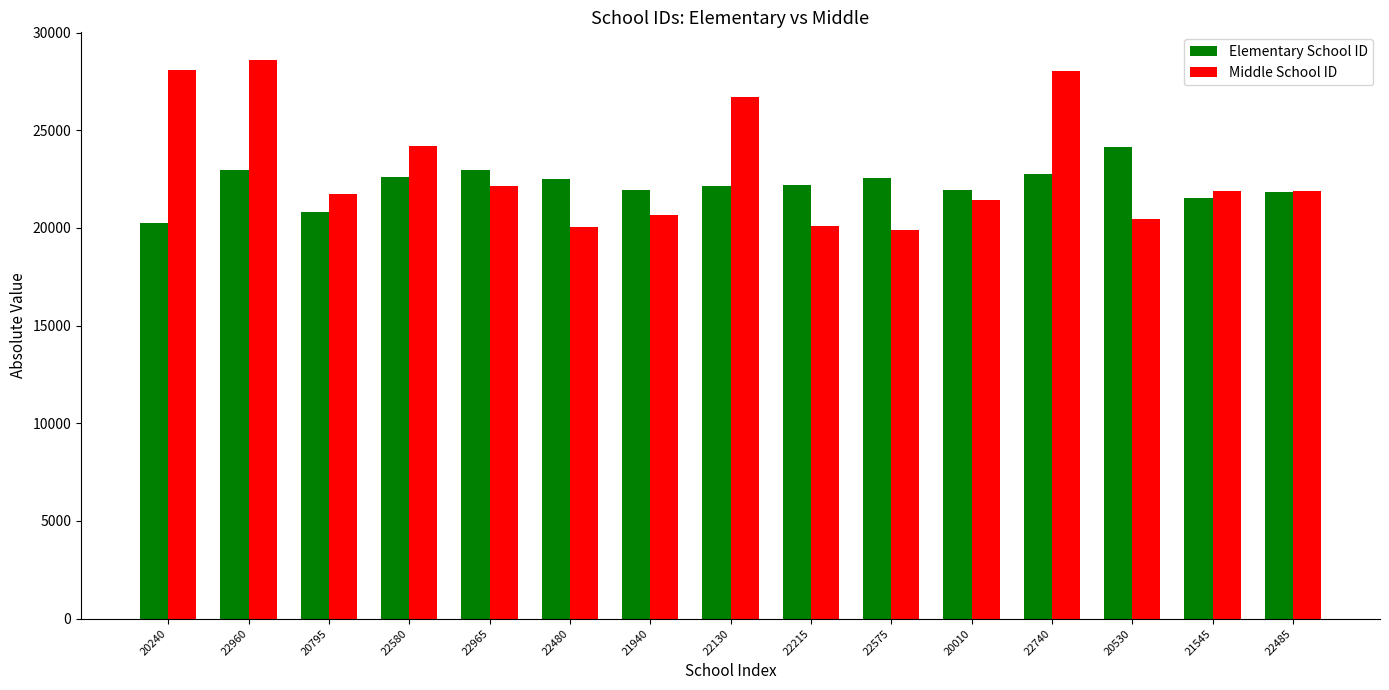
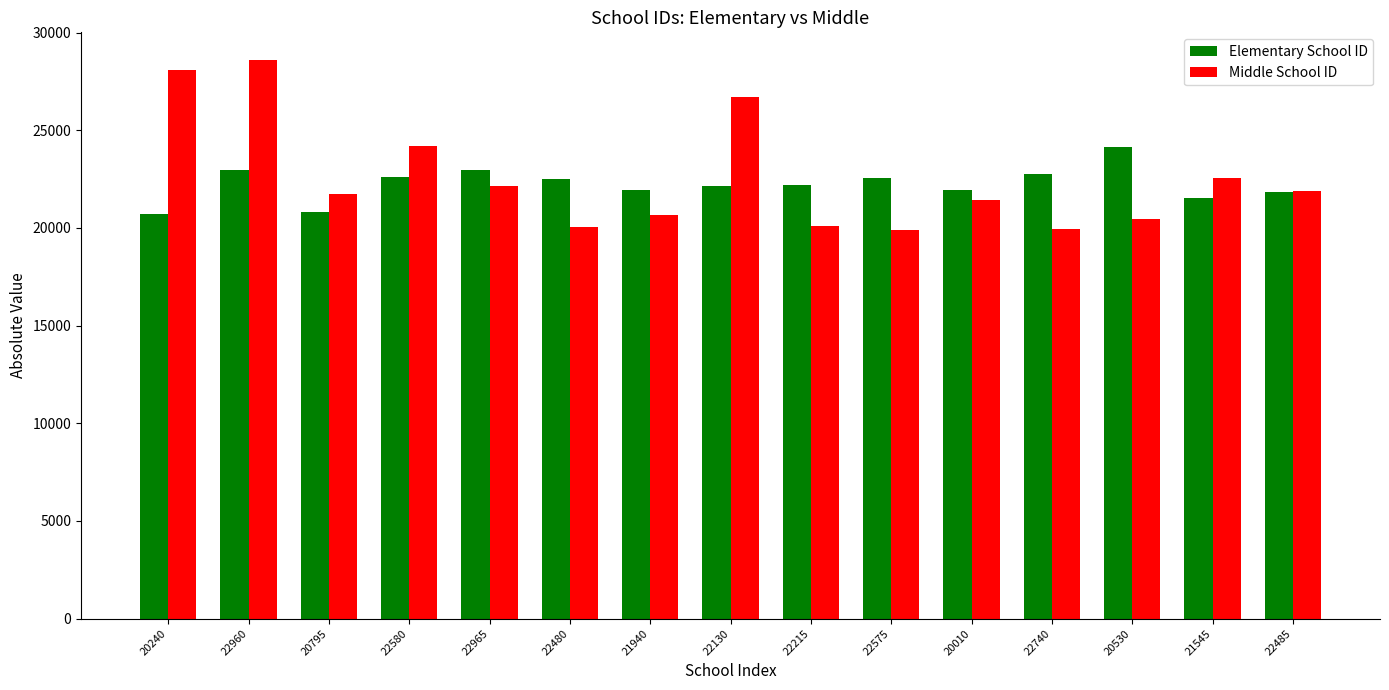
  {
    "Elementary School ID": {
-     "20240": 20200,
+     "20240": 20700,
      "22960": 23000,
      "20795": 20800,
      "22580": 22600,
      "22965": 23000,
      "22480": 22500,
      "21940": 21900,
      "22130": 22100,
      "22215": 22200,
      "22575": 22600,
      "20010": 21900,
      "22740": 22700,
      "20530": 24100,
      "21545": 21500,
      "22485": 21800
    },
    "Middle School ID": {
      "20240": 28100,
      "22960": 28600,
      "20795": 21700,
      "22580": 24200,
      "22965": 22200,
      "22480": 20000,
      "21940": 20700,
      "22130": 26700,
      "22215": 20100,
      "22575": 19900,
      "20010": 21400,
-     "22740": 28100,
+     "22740": 19900,
      "20530": 20400,
-     "21545": 21900,
+     "21545": 22500,
      "22485": 21900
    }
  }
